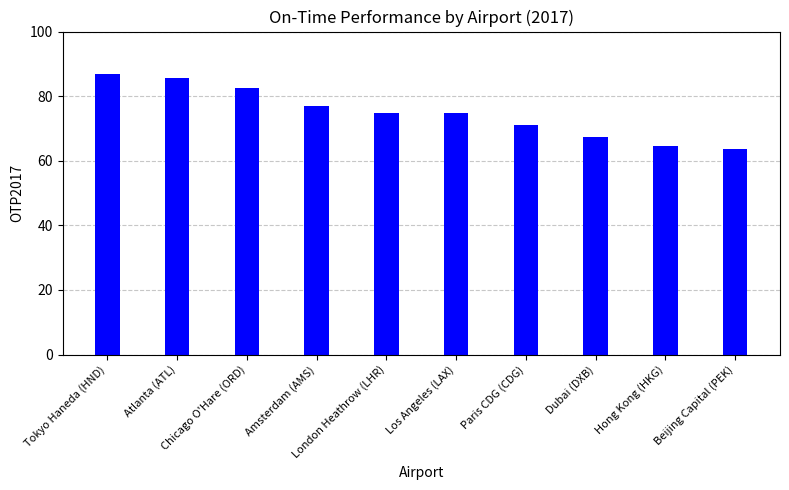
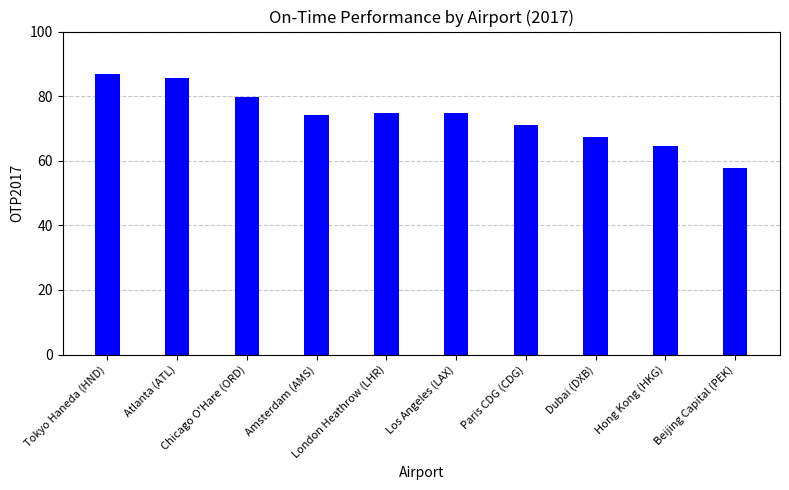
  {
    "Tokyo Haneda (HND)": 87,
    "Atlanta (ATL)": 86,
-   "Chicago O'Hare (ORD)": 83,
-   "Amsterdam (AMS)": 77,
+   "Chicago O'Hare (ORD)": 80,
+   "Amsterdam (AMS)": 74,
    "London Heathrow (LHR)": 75,
    "Los Angeles (LAX)": 75,
    "Paris CDG (CDG)": 71,
    "Dubai (DXB)": 67,
    "Hong Kong (HKG)": 64,
-   "Beijing Capital (PEK)": 64
+   "Beijing Capital (PEK)": 58
  }
